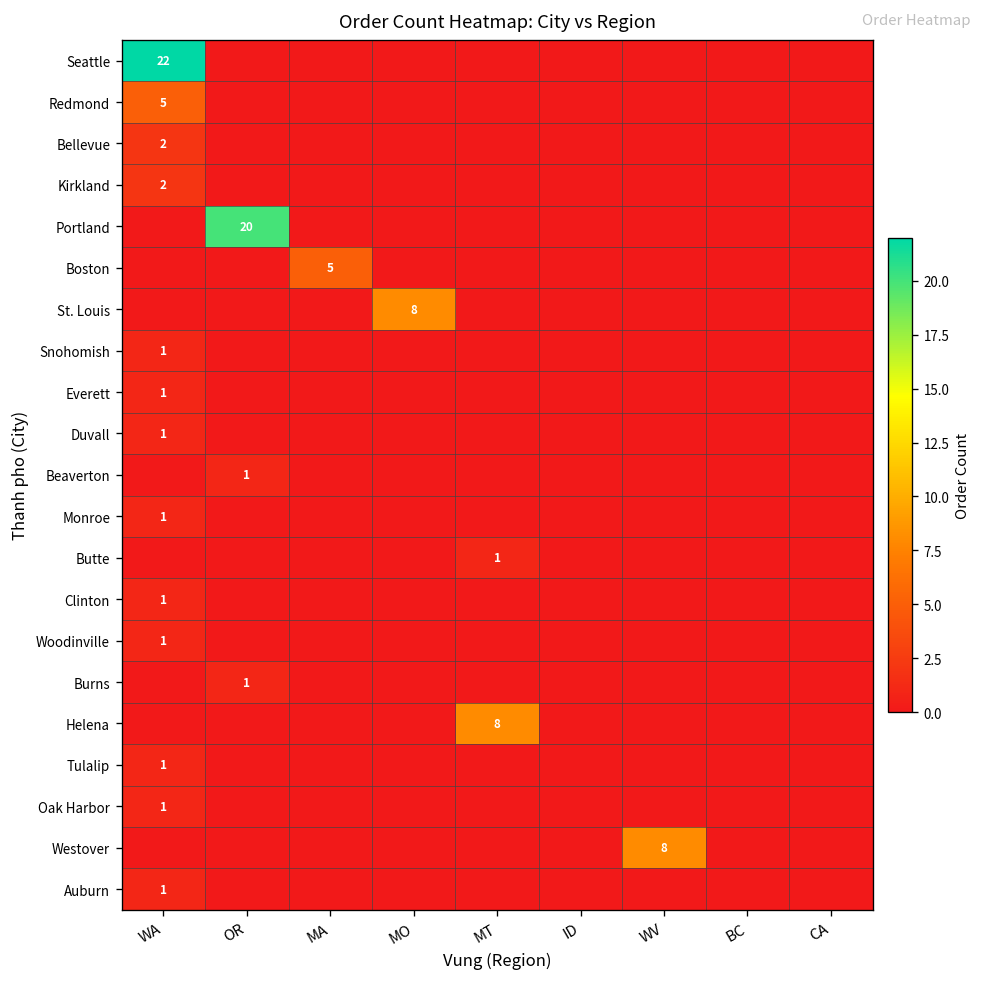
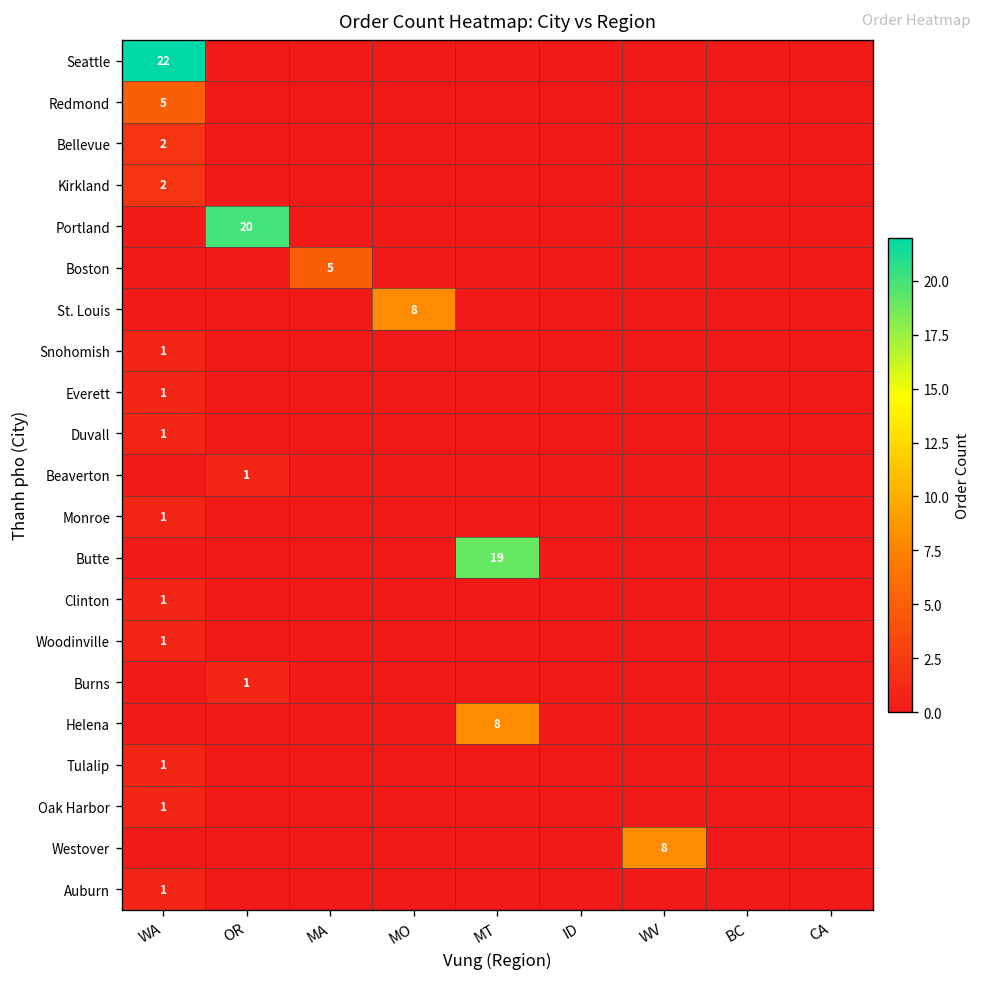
  {
    "Seattle": {
      "WA": 22
    },
    "Redmond": {
      "WA": 5
    },
    "Bellevue": {
      "WA": 2
    },
    "Kirkland": {
      "WA": 2
    },
    "Portland": {
      "OR": 20
    },
    "Boston": {
      "MA": 5
    },
    "St. Louis": {
      "MO": 8
    },
    "Snohomish": {
      "WA": 1
    },
    "Everett": {
      "WA": 1
    },
    "Duvall": {
      "WA": 1
    },
    "Beaverton": {
      "OR": 1
    },
    "Monroe": {
      "WA": 1
    },
    "Butte": {
-     "MT": 1
+     "MT": 19
    },
    "Clinton": {
      "WA": 1
    },
    "Woodinville": {
      "WA": 1
    },
    "Burns": {
      "OR": 1
    },
    "Helena": {
      "MT": 8
    },
    "Tulalip": {
      "WA": 1
    },
    "Oak Harbor": {
      "WA": 1
    },
    "Westover": {
      "WV": 8
    },
    "Auburn": {
      "WA": 1
    }
  }
